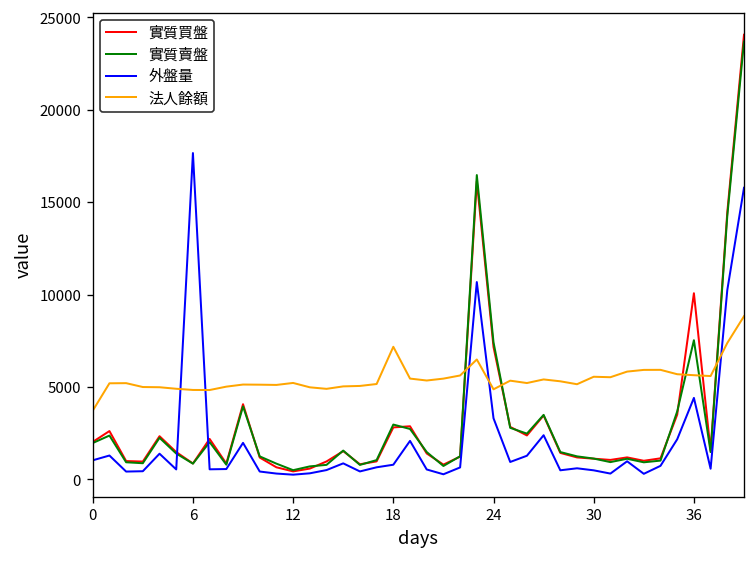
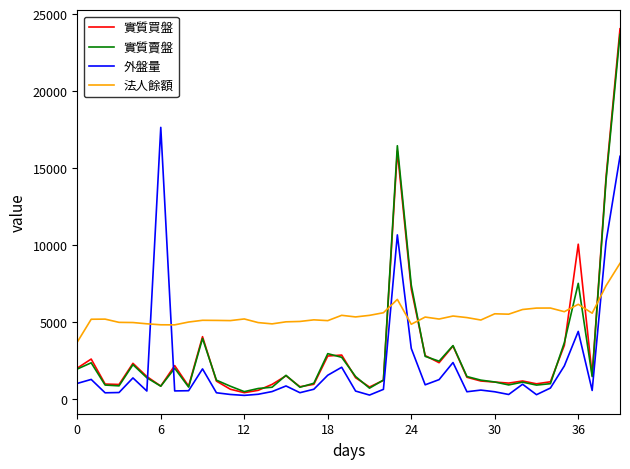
  {
    "實質買盤": {
      "24": 7200,
      "36": 10100
    },
    "實質賣盤": {
      "24": 7400,
      "36": 7500
    },
    "外盤量": {
      "0": 1000,
      "6": 17700,
      "12": 300,
-     "18": 800,
+     "18": 1600,
      "24": 3300,
      "30": 500,
      "36": 4400
    },
    "法人餘額": {
      "0": 3700,
      "6": 4800,
      "12": 5200,
-     "18": 7200,
+     "18": 5100,
      "24": 4900,
      "30": 5600,
-     "36": 5600
+     "36": 6200
    }
  }
